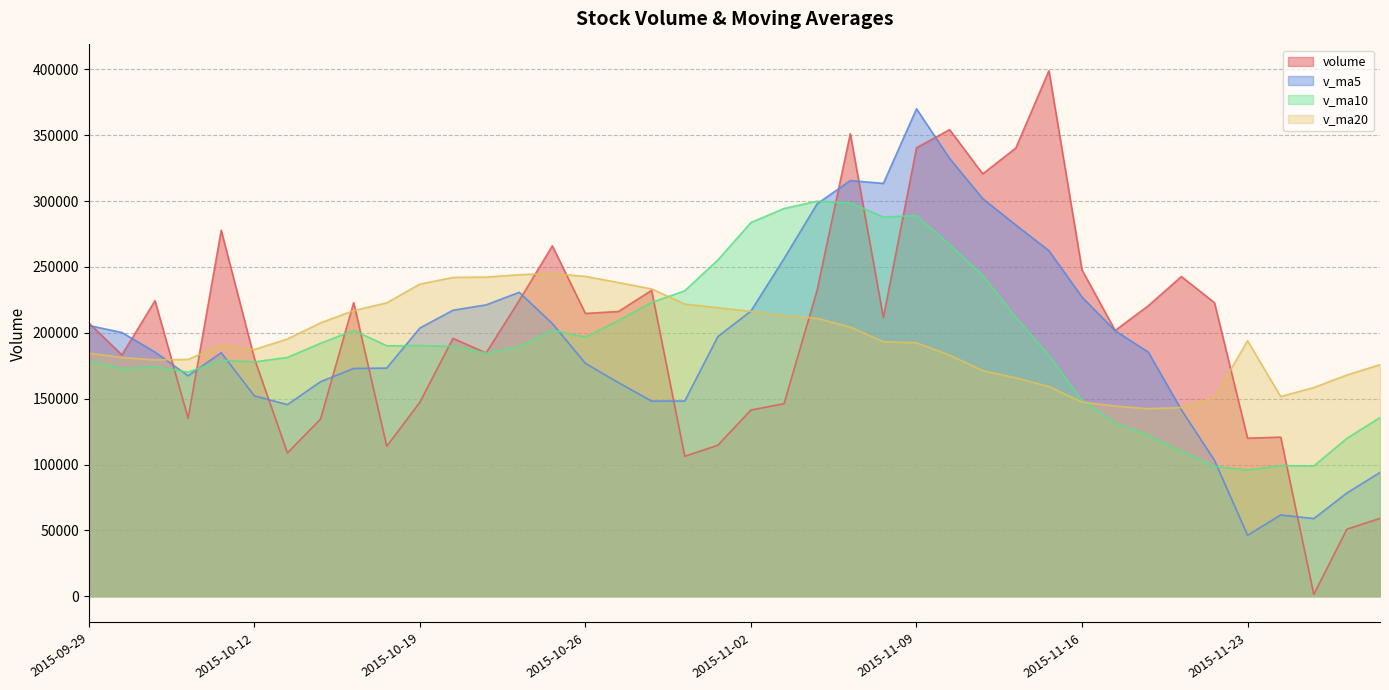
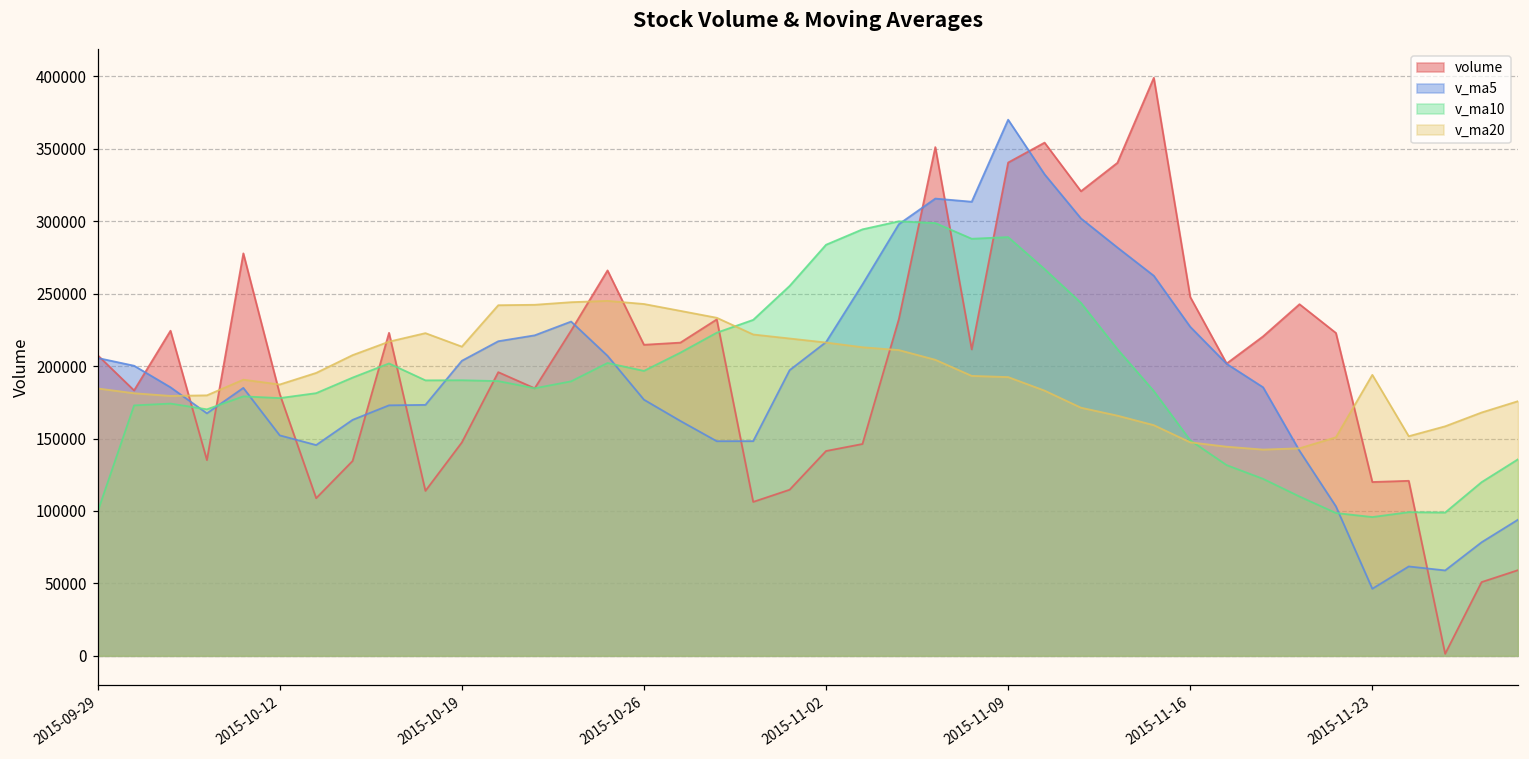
  {
    "volume": {
      "2015-10-12": 181000,
      "2015-10-19": 147000,
      "2015-10-26": 215000,
      "2015-11-02": 141000,
      "2015-11-09": 340000,
      "2015-11-16": 248000,
      "2015-11-23": 120000
    },
    "v_ma5": {
      "2015-10-12": 152000,
      "2015-10-19": 204000,
      "2015-10-26": 177000,
      "2015-11-09": 370000,
      "2015-11-16": 227000,
      "2015-11-23": 46000
    },
    "v_ma10": {
-     "2015-09-29": 179000,
+     "2015-09-29": 100000,
      "2015-10-12": 178000,
      "2015-10-19": 190000,
      "2015-10-26": 197000,
      "2015-11-02": 284000,
      "2015-11-09": 289000,
      "2015-11-23": 96000
    },
    "v_ma20": {
      "2015-09-29": 185000,
      "2015-10-12": 187000,
-     "2015-10-19": 237000,
+     "2015-10-19": 213000,
      "2015-10-26": 243000,
      "2015-11-09": 192000,
      "2015-11-23": 194000
    }
  }
